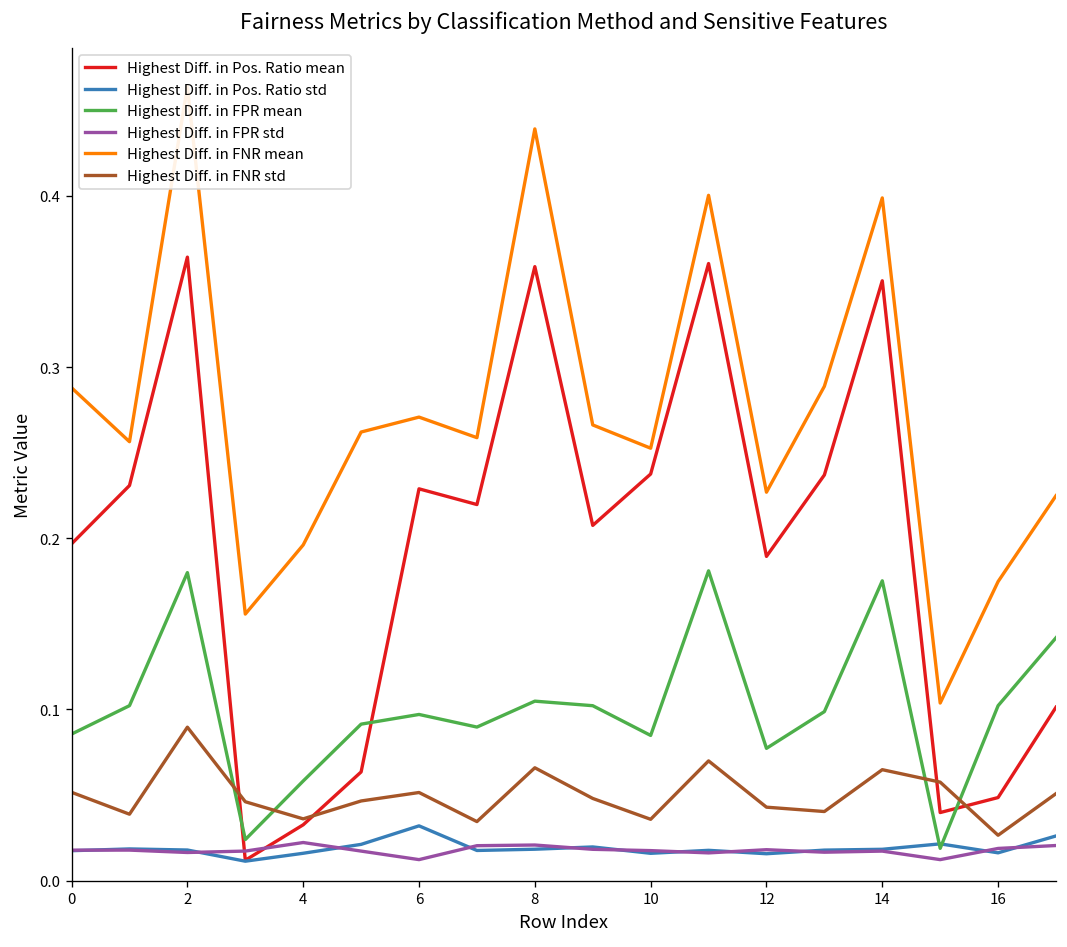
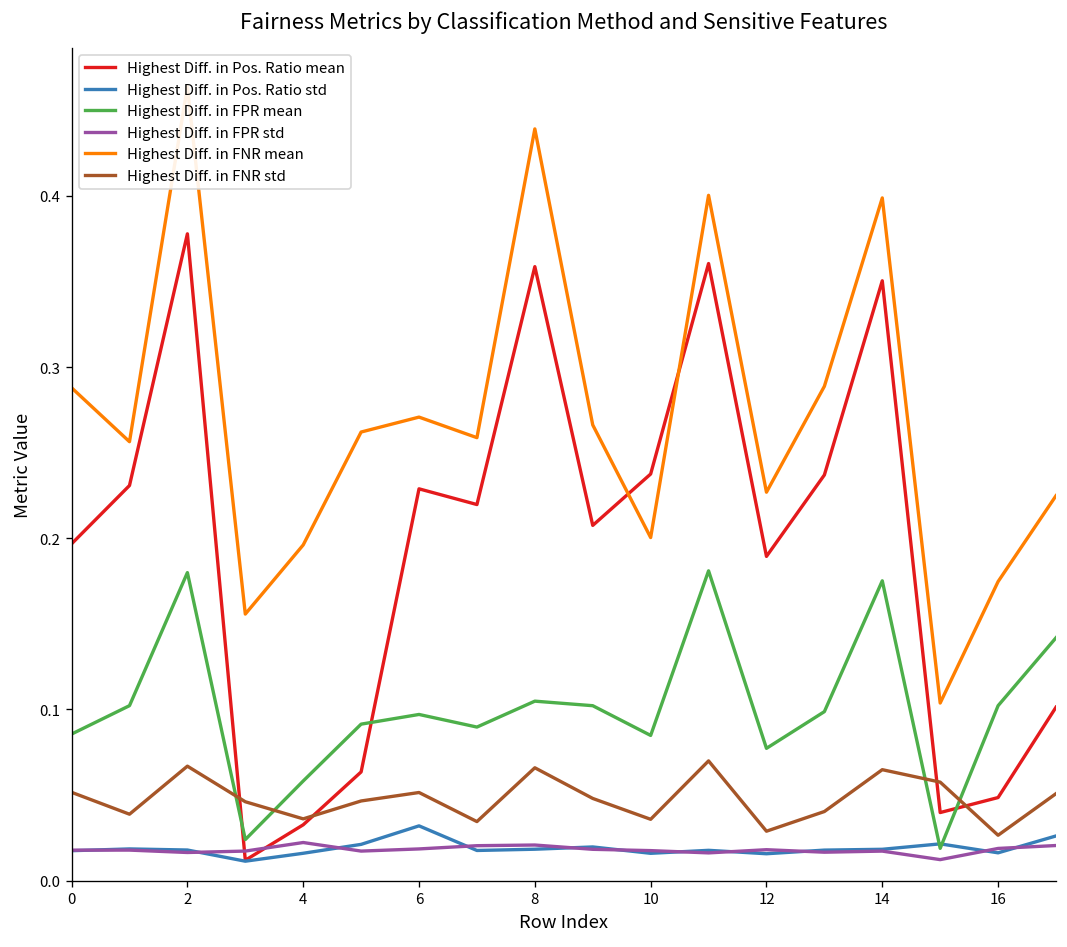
  {
    "Highest Diff. in Pos. Ratio mean": {
      "0": 0.197,
-     "2": 0.364,
+     "2": 0.378,
      "4": 0.033,
      "6": 0.229,
      "8": 0.359,
      "10": 0.238,
      "12": 0.189,
      "14": 0.350,
      "16": 0.049
    },
    "Highest Diff. in Pos. Ratio std": {
      "4": 0.016,
      "6": 0.032,
      "8": 0.018,
      "12": 0.016,
      "16": 0.016
    },
    "Highest Diff. in FPR mean": {
      "0": 0.086,
      "2": 0.180,
      "4": 0.058,
      "6": 0.097,
      "8": 0.105,
      "10": 0.085,
      "12": 0.077,
      "14": 0.175,
      "16": 0.102
    },
    "Highest Diff. in FPR std": {
      "4": 0.022,
-     "6": 0.012,
+     "6": 0.019,
      "8": 0.021,
      "12": 0.018,
      "16": 0.019
    },
    "Highest Diff. in FNR mean": {
      "0": 0.288,
      "4": 0.196,
      "6": 0.271,
      "8": 0.439,
-     "10": 0.253,
+     "10": 0.200,
      "12": 0.227,
      "14": 0.399,
      "16": 0.175
    },
    "Highest Diff. in FNR std": {
      "0": 0.052,
-     "2": 0.090,
+     "2": 0.067,
      "4": 0.036,
      "6": 0.052,
      "8": 0.066,
      "10": 0.036,
-     "12": 0.043,
+     "12": 0.029,
      "14": 0.065,
      "16": 0.027
    }
  }
